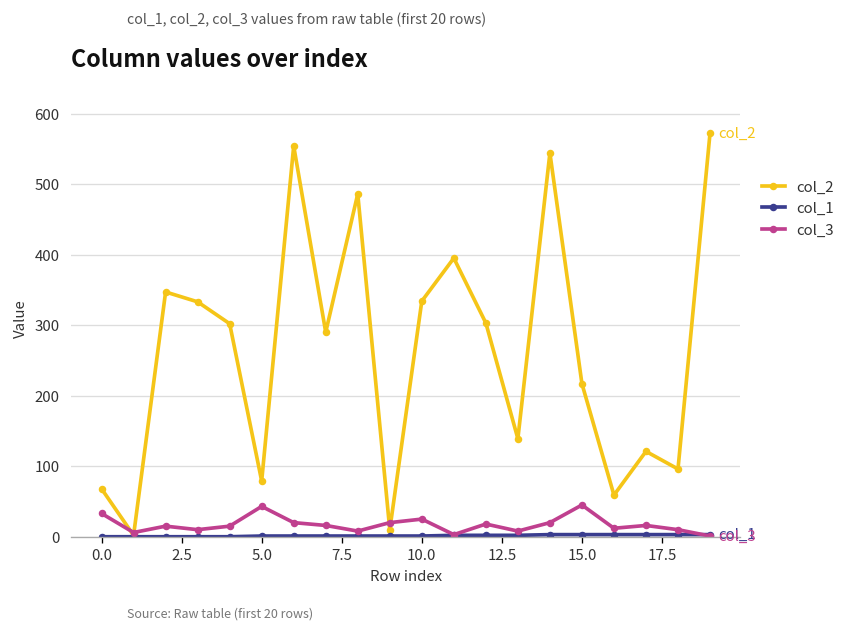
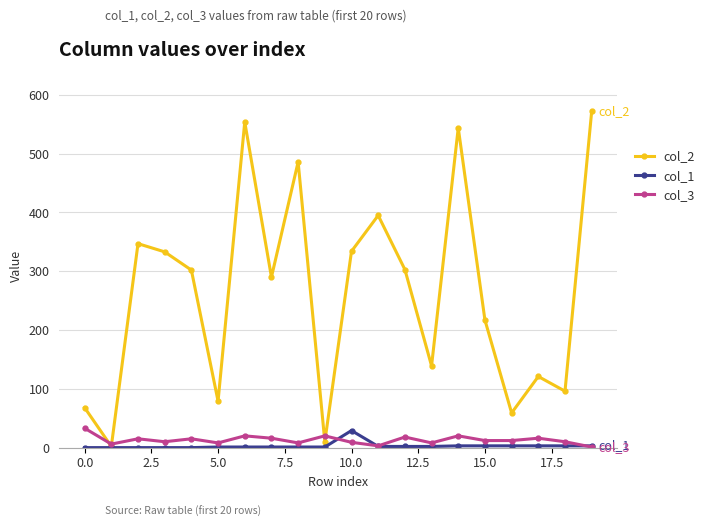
  {
    "col_2": {
      "0.0": 70,
      "5.0": 80,
      "10.0": 330,
      "15.0": 220
    },
    "col_1": {
      "0.0": 0,
      "5.0": 0,
-     "10.0": 0,
+     "10.0": 30,
      "15.0": 0
    },
    "col_3": {
      "0.0": 30,
-     "5.0": 40,
-     "10.0": 30,
-     "15.0": 50
+     "5.0": 10,
+     "10.0": 10,
+     "15.0": 10
    }
  }
